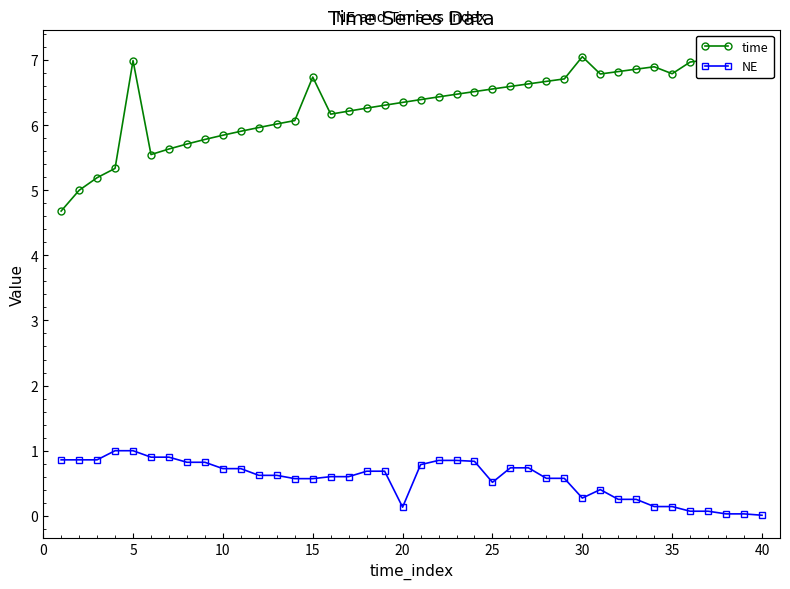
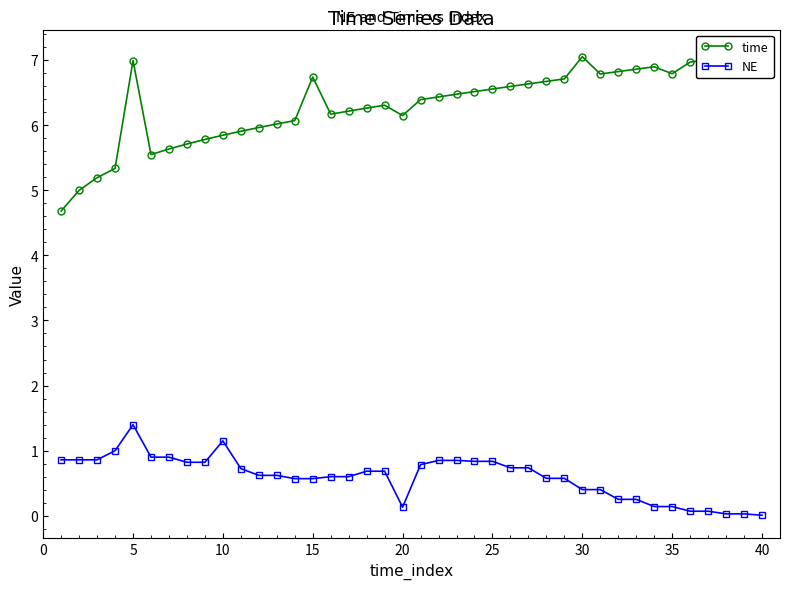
  {
    "time": {
      "5": 7.0,
      "10": 5.8,
      "15": 6.7,
-     "20": 6.3,
+     "20": 6.1,
      "25": 6.6,
      "30": 7.0,
      "35": 6.8
    },
    "NE": {
-     "5": 1.0,
-     "10": 0.7,
+     "5": 1.4,
+     "10": 1.2,
      "15": 0.6,
      "20": 0.1,
-     "25": 0.5,
-     "30": 0.3,
+     "25": 0.8,
+     "30": 0.4,
      "35": 0.1,
      "40": 0.0
    }
  }
